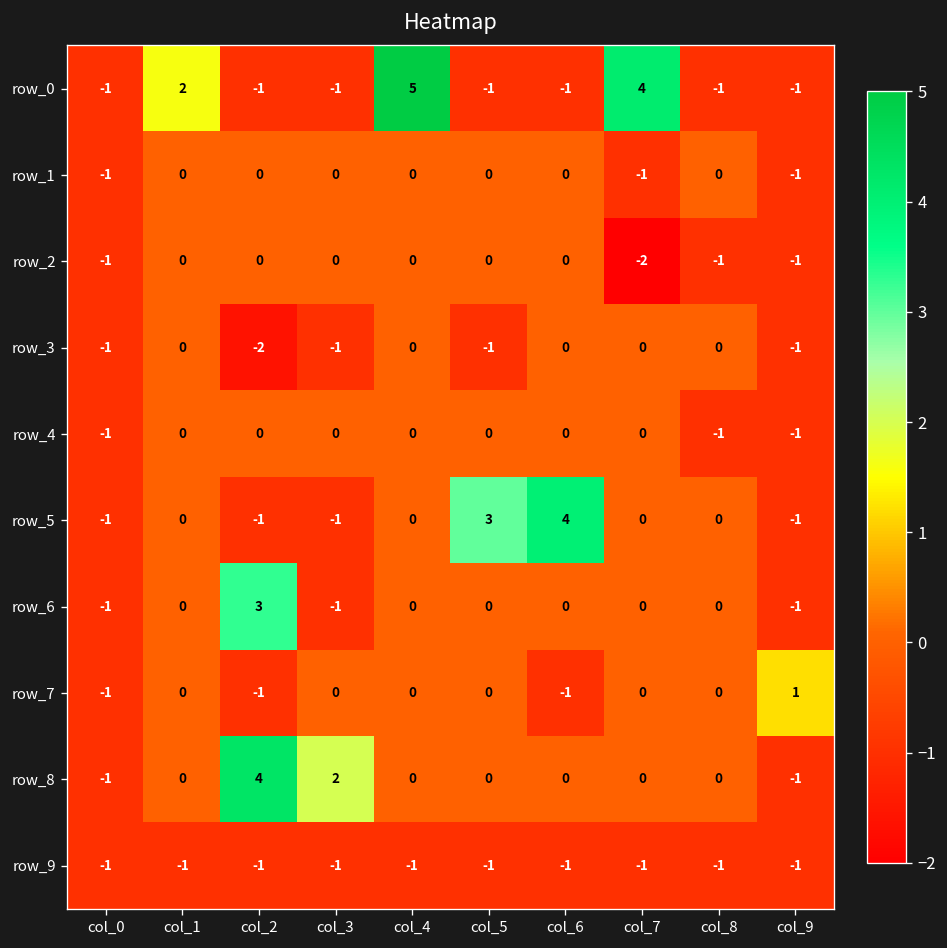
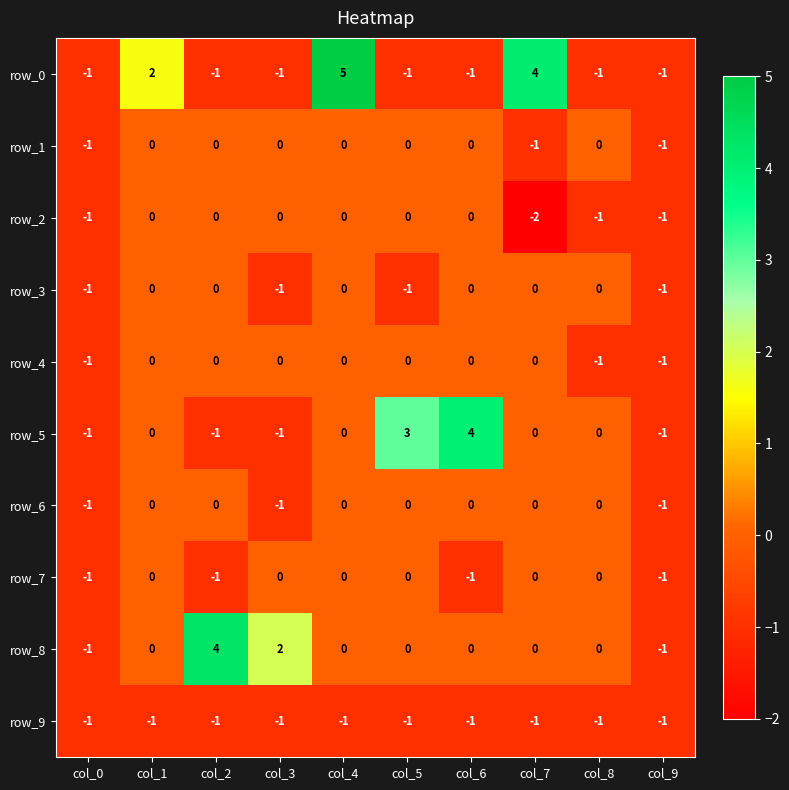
  {
    "row_0": {
      "col_0": -1,
      "col_1": 2,
      "col_2": -1,
      "col_3": -1,
      "col_4": 5,
      "col_5": -1,
      "col_6": -1,
      "col_7": 4,
      "col_8": -1,
      "col_9": -1
    },
    "row_1": {
      "col_0": -1,
      "col_1": 0,
      "col_2": 0,
      "col_3": 0,
      "col_4": 0,
      "col_5": 0,
      "col_6": 0,
      "col_7": -1,
      "col_8": 0,
      "col_9": -1
    },
    "row_2": {
      "col_0": -1,
      "col_1": 0,
      "col_2": 0,
      "col_3": 0,
      "col_4": 0,
      "col_5": 0,
      "col_6": 0,
      "col_7": -2,
      "col_8": -1,
      "col_9": -1
    },
    "row_3": {
      "col_0": -1,
      "col_1": 0,
-     "col_2": -2,
+     "col_2": 0,
      "col_3": -1,
      "col_4": 0,
      "col_5": -1,
      "col_6": 0,
      "col_7": 0,
      "col_8": 0,
      "col_9": -1
    },
    "row_4": {
      "col_0": -1,
      "col_1": 0,
      "col_2": 0,
      "col_3": 0,
      "col_4": 0,
      "col_5": 0,
      "col_6": 0,
      "col_7": 0,
      "col_8": -1,
      "col_9": -1
    },
    "row_5": {
      "col_0": -1,
      "col_1": 0,
      "col_2": -1,
      "col_3": -1,
      "col_4": 0,
      "col_5": 3,
      "col_6": 4,
      "col_7": 0,
      "col_8": 0,
      "col_9": -1
    },
    "row_6": {
      "col_0": -1,
      "col_1": 0,
-     "col_2": 3,
+     "col_2": 0,
      "col_3": -1,
      "col_4": 0,
      "col_5": 0,
      "col_6": 0,
      "col_7": 0,
      "col_8": 0,
      "col_9": -1
    },
    "row_7": {
      "col_0": -1,
      "col_1": 0,
      "col_2": -1,
      "col_3": 0,
      "col_4": 0,
      "col_5": 0,
      "col_6": -1,
      "col_7": 0,
      "col_8": 0,
-     "col_9": 1
+     "col_9": -1
    },
    "row_8": {
      "col_0": -1,
      "col_1": 0,
      "col_2": 4,
      "col_3": 2,
      "col_4": 0,
      "col_5": 0,
      "col_6": 0,
      "col_7": 0,
      "col_8": 0,
      "col_9": -1
    },
    "row_9": {
      "col_0": -1,
      "col_1": -1,
      "col_2": -1,
      "col_3": -1,
      "col_4": -1,
      "col_5": -1,
      "col_6": -1,
      "col_7": -1,
      "col_8": -1,
      "col_9": -1
    }
  }
